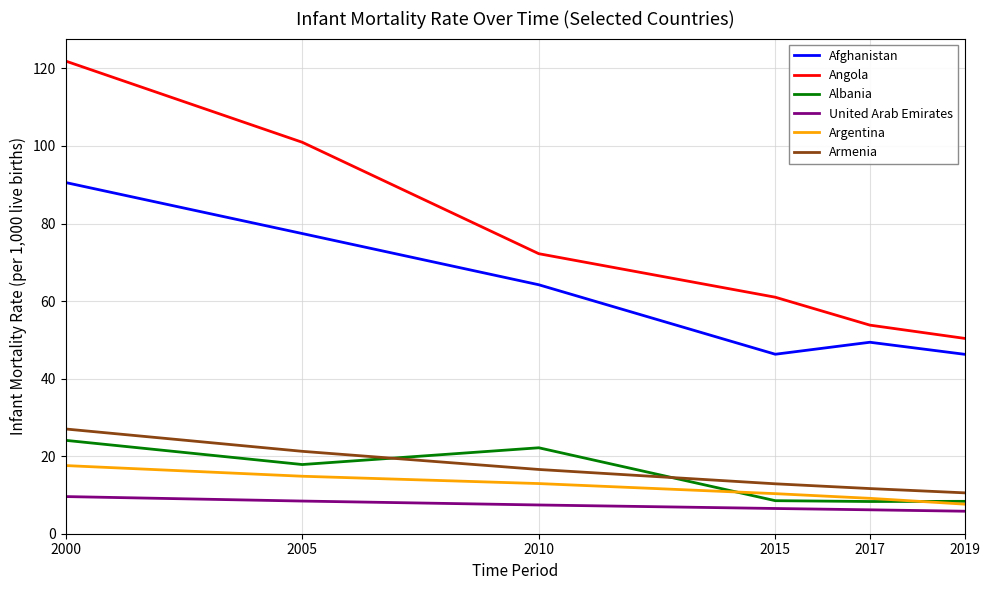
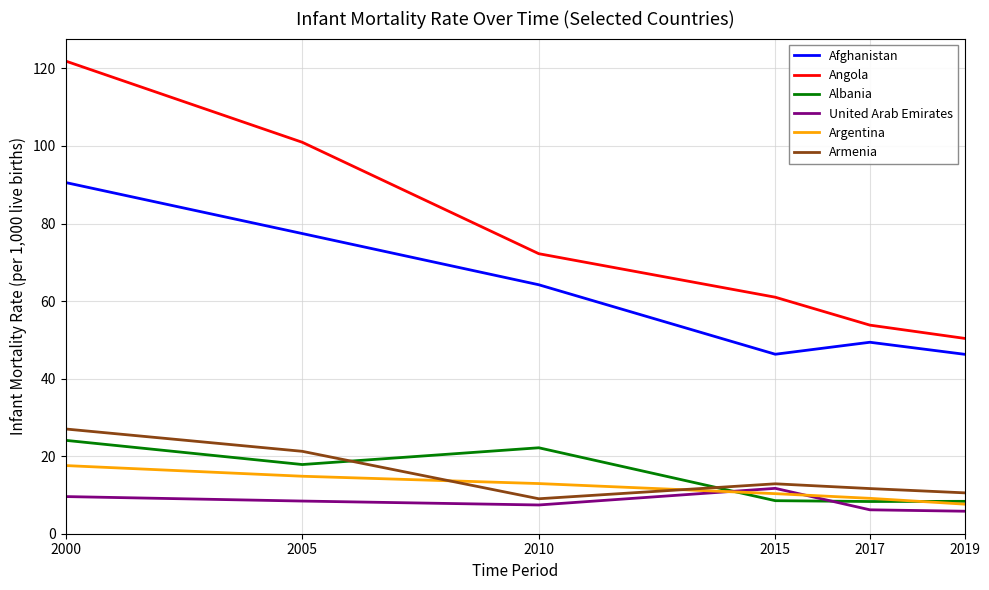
  {
    "Afghanistan": {
      "2000": 91,
      "2005": 77,
      "2010": 64,
      "2015": 46,
      "2017": 49,
      "2019": 46
    },
    "Angola": {
      "2000": 122,
      "2005": 101,
      "2010": 72,
      "2015": 61,
      "2017": 54,
      "2019": 50
    },
    "Albania": {
      "2000": 24,
      "2005": 18,
      "2010": 22,
      "2015": 9,
      "2017": 8,
      "2019": 8
    },
    "United Arab Emirates": {
      "2000": 10,
      "2005": 8,
      "2010": 7,
-     "2015": 7,
+     "2015": 12,
      "2017": 6,
      "2019": 6
    },
    "Argentina": {
      "2000": 18,
      "2005": 15,
      "2010": 13,
      "2015": 10,
      "2017": 9,
      "2019": 8
    },
    "Armenia": {
      "2000": 27,
      "2005": 21,
-     "2010": 17,
+     "2010": 9,
      "2015": 13,
      "2017": 12,
      "2019": 11
    }
  }
